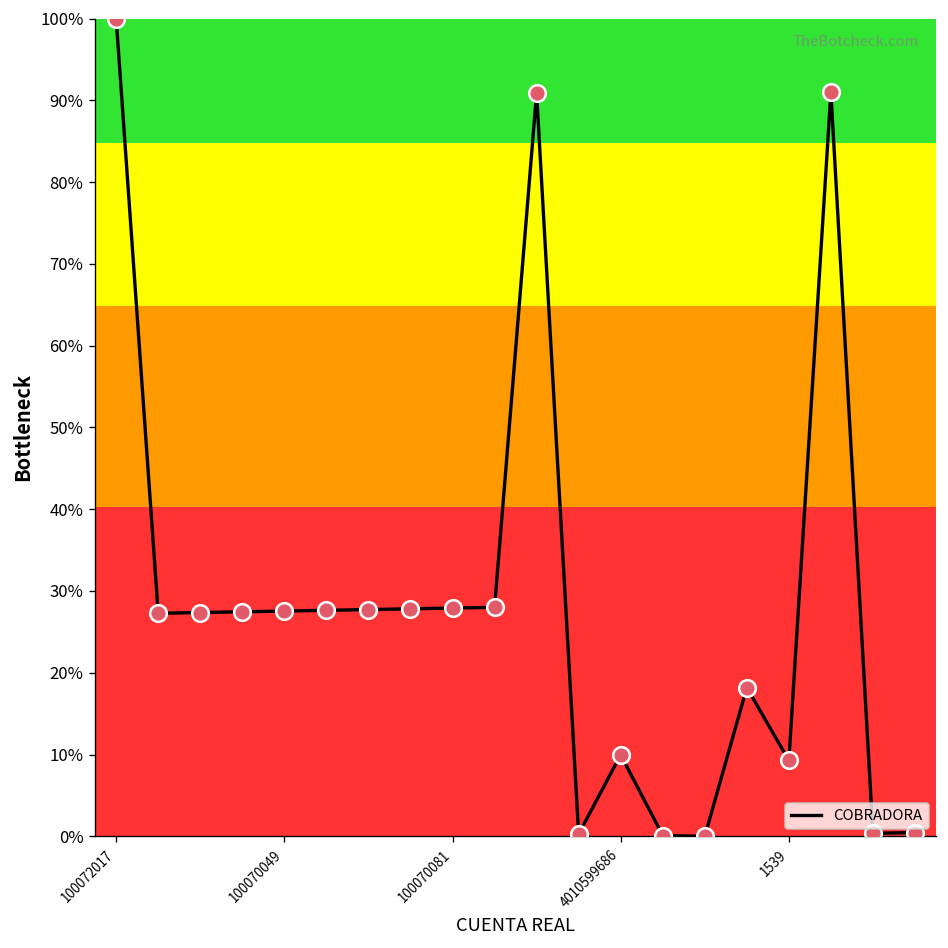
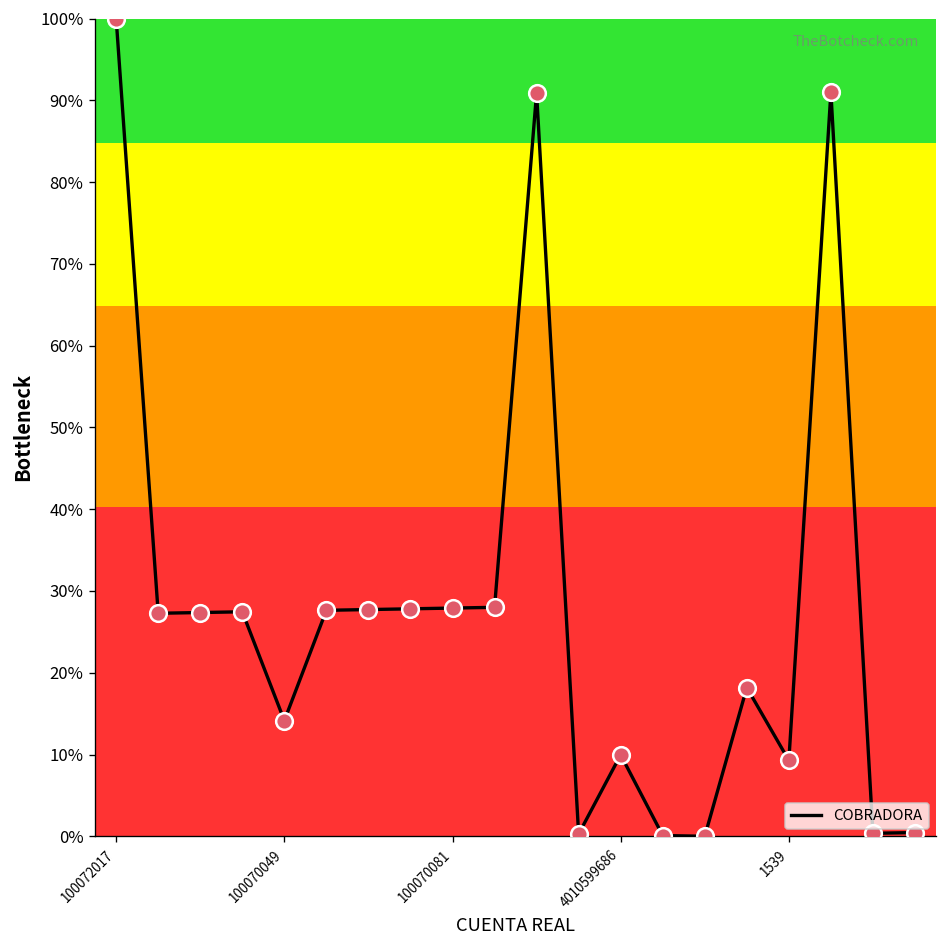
  {
    "100072017": "100%",
-   "100070049": "28%",
+   "100070049": "14%",
    "100070081": "28%",
    "4010599686": "10%",
    "1539": "9%"
  }
